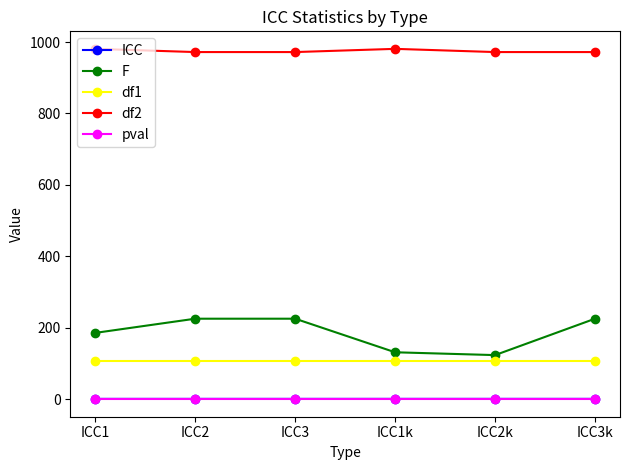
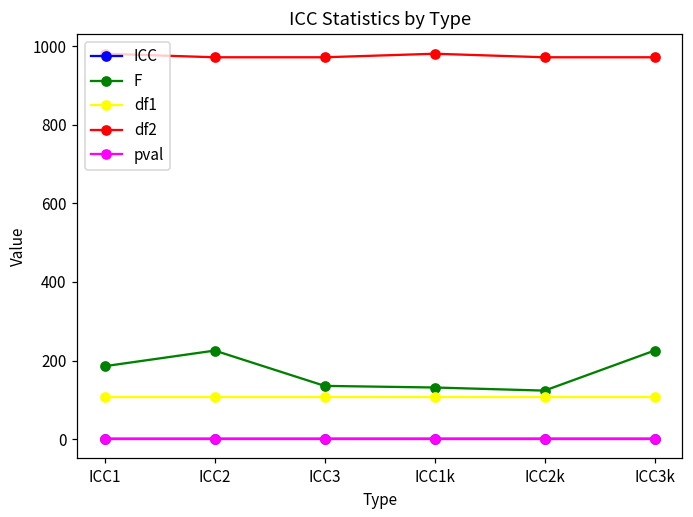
  {
    "pval": {
      "ICC1": 0,
      "ICC2": 0,
      "ICC3": 0,
      "ICC1k": 0,
      "ICC2k": 0,
      "ICC3k": 0
    },
    "F": {
      "ICC1": 190,
      "ICC2": 230,
-     "ICC3": 230,
+     "ICC3": 140,
      "ICC1k": 130,
      "ICC2k": 120,
      "ICC3k": 230
    },
    "df1": {
      "ICC1": 110,
      "ICC2": 110,
      "ICC3": 110,
      "ICC1k": 110,
      "ICC2k": 110,
      "ICC3k": 110
    },
    "df2": {
      "ICC2": 970,
      "ICC3": 970,
      "ICC1k": 980,
      "ICC2k": 970,
      "ICC3k": 970
    }
  }
